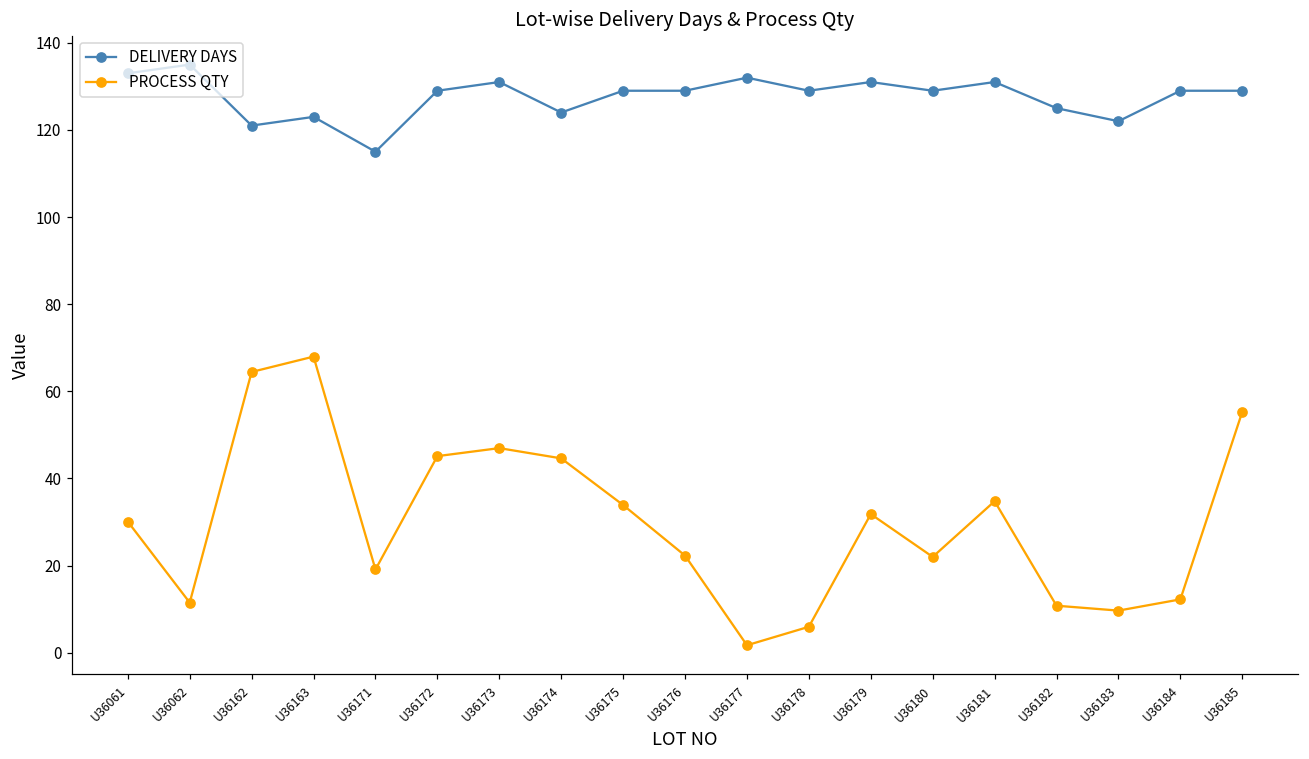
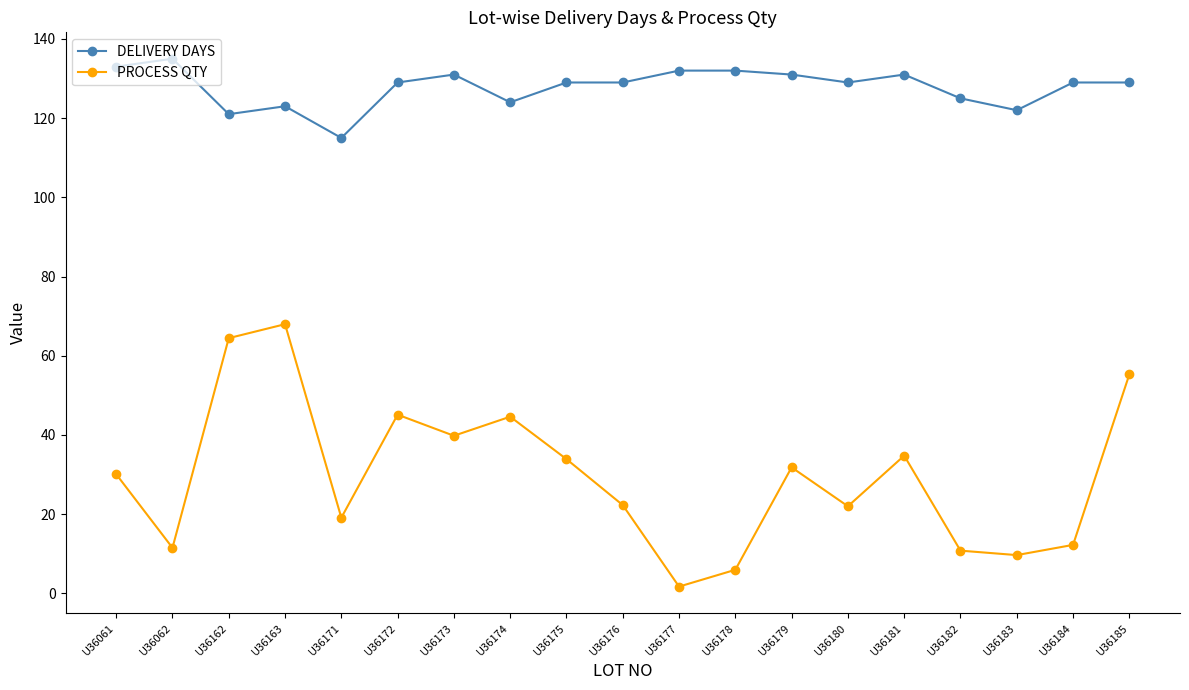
  {
    "DELIVERY DAYS": {
      "U36162": 121,
      "U36163": 123,
      "U36171": 115,
      "U36172": 129,
      "U36173": 131,
      "U36174": 124,
      "U36175": 129,
      "U36176": 129,
      "U36177": 132,
-     "U36178": 129,
+     "U36178": 132,
      "U36179": 131,
      "U36180": 129,
      "U36181": 131,
      "U36182": 125,
      "U36183": 122,
      "U36184": 129,
      "U36185": 129
    },
    "PROCESS QTY": {
      "U36061": 30,
      "U36062": 12,
      "U36162": 64,
      "U36163": 68,
      "U36171": 19,
      "U36172": 45,
-     "U36173": 47,
+     "U36173": 40,
      "U36174": 45,
      "U36175": 34,
      "U36176": 22,
      "U36177": 2,
      "U36178": 6,
      "U36179": 32,
      "U36180": 22,
      "U36181": 35,
      "U36182": 11,
      "U36183": 10,
      "U36184": 12,
      "U36185": 55
    }
  }
